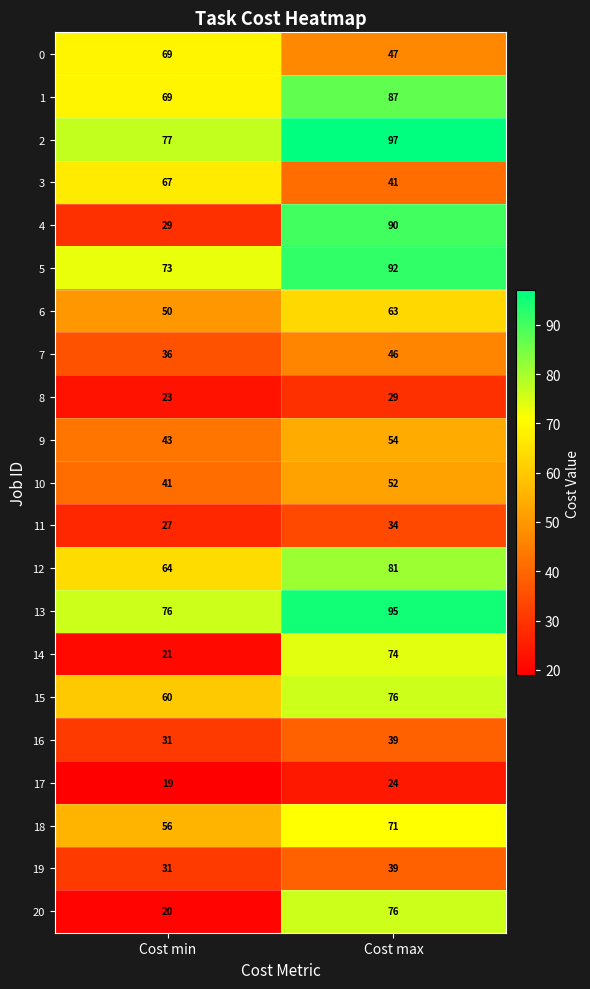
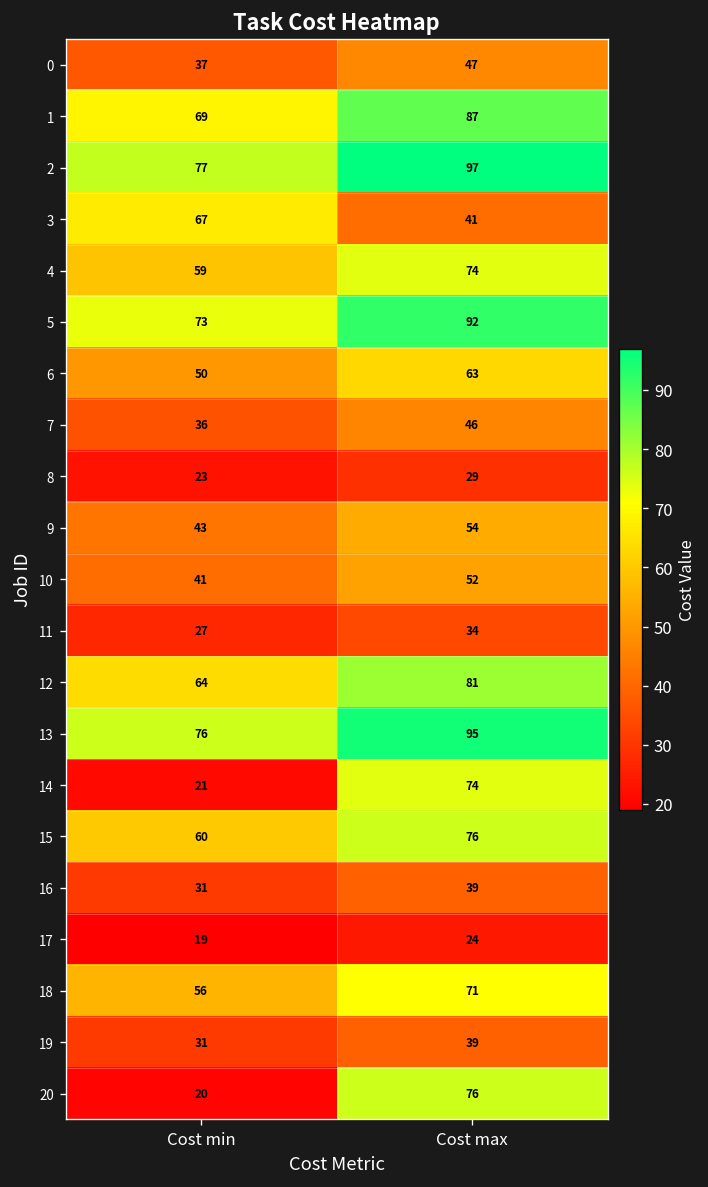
  {
    "0": {
-     "Cost min": 69,
+     "Cost min": 37,
      "Cost max": 47
    },
    "1": {
      "Cost min": 69,
      "Cost max": 87
    },
    "2": {
      "Cost min": 77,
      "Cost max": 97
    },
    "3": {
      "Cost min": 67,
      "Cost max": 41
    },
    "4": {
-     "Cost min": 29,
-     "Cost max": 90
+     "Cost min": 59,
+     "Cost max": 74
    },
    "5": {
      "Cost min": 73,
      "Cost max": 92
    },
    "6": {
      "Cost min": 50,
      "Cost max": 63
    },
    "7": {
      "Cost min": 36,
      "Cost max": 46
    },
    "8": {
      "Cost min": 23,
      "Cost max": 29
    },
    "9": {
      "Cost min": 43,
      "Cost max": 54
    },
    "10": {
      "Cost min": 41,
      "Cost max": 52
    },
    "11": {
      "Cost min": 27,
      "Cost max": 34
    },
    "12": {
      "Cost min": 64,
      "Cost max": 81
    },
    "13": {
      "Cost min": 76,
      "Cost max": 95
    },
    "14": {
      "Cost min": 21,
      "Cost max": 74
    },
    "15": {
      "Cost min": 60,
      "Cost max": 76
    },
    "16": {
      "Cost min": 31,
      "Cost max": 39
    },
    "17": {
      "Cost min": 19,
      "Cost max": 24
    },
    "18": {
      "Cost min": 56,
      "Cost max": 71
    },
    "19": {
      "Cost min": 31,
      "Cost max": 39
    },
    "20": {
      "Cost min": 20,
      "Cost max": 76
    }
  }
